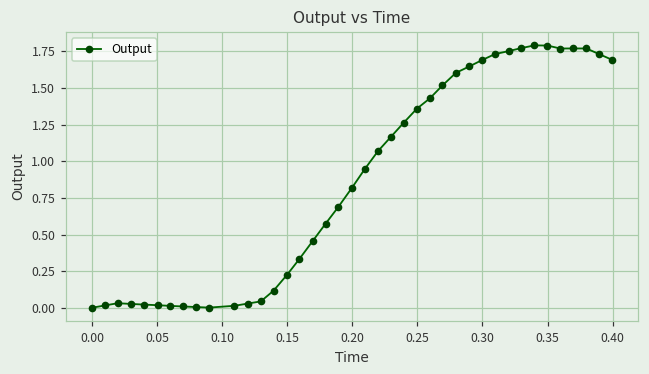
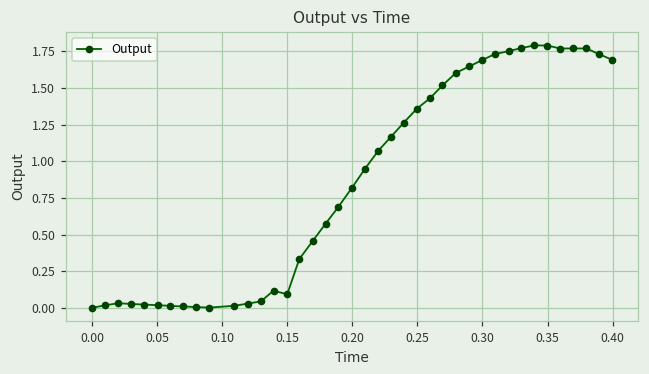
  {
    "0.00": 0.00,
-   "0.15": 0.23,
+   "0.15": 0.09,
    "0.35": 1.79
  }
